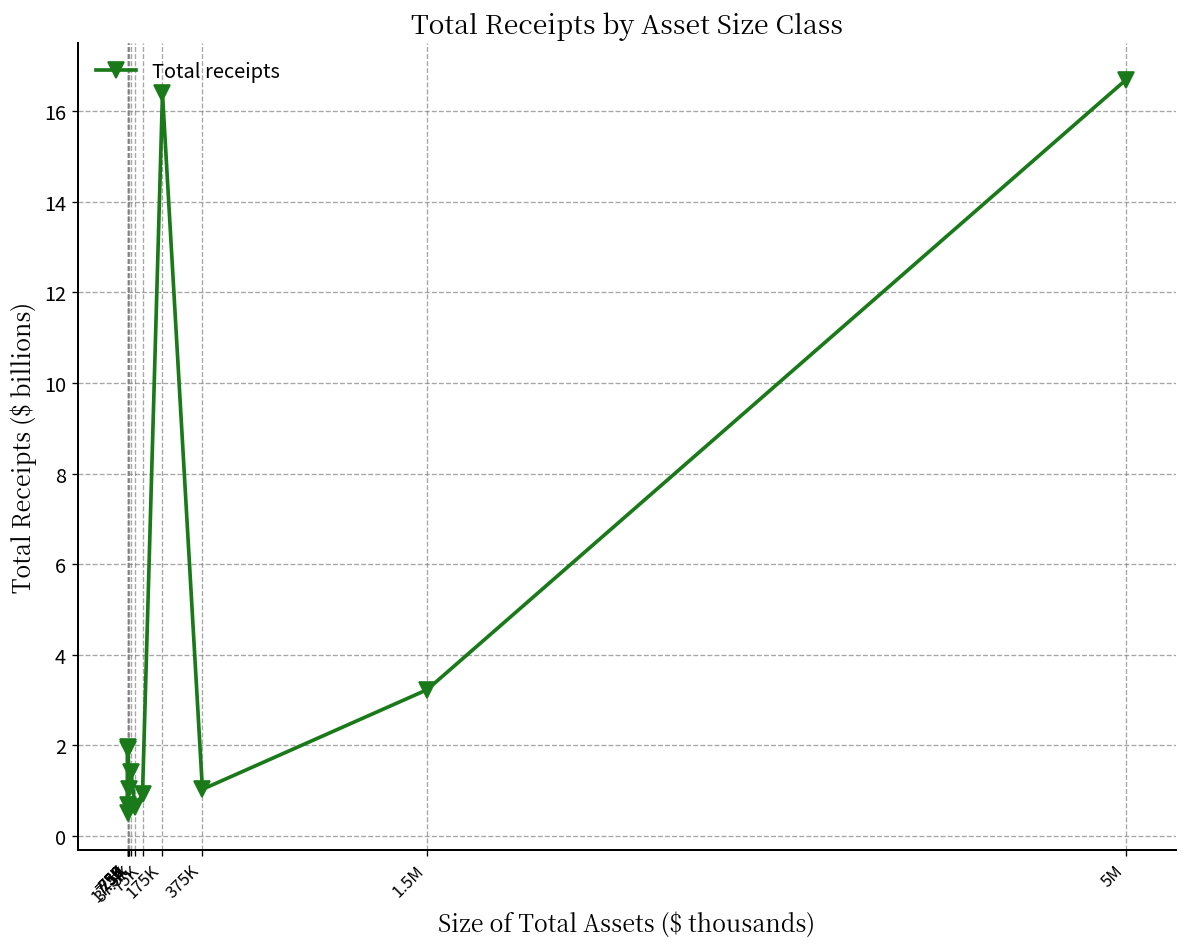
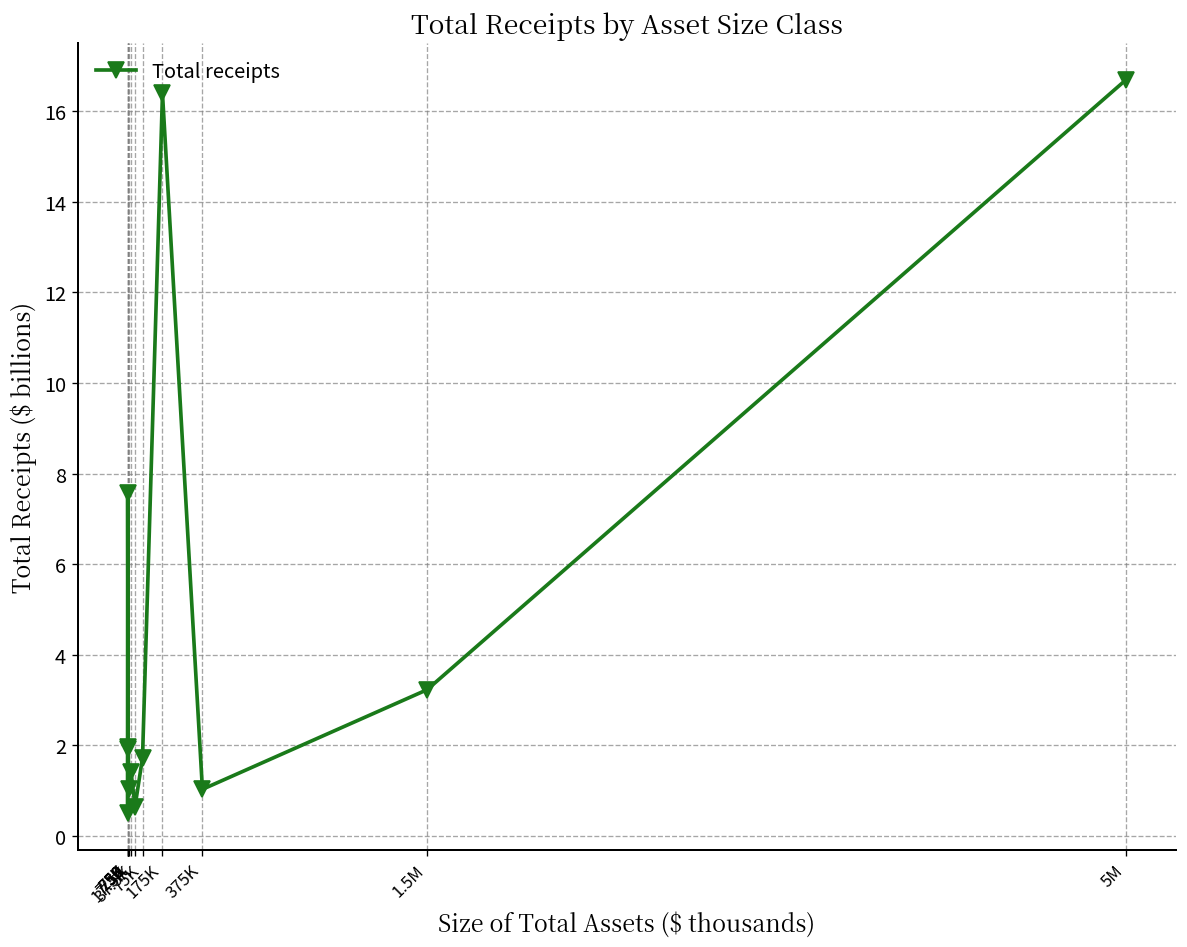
  {
    "0": 0.5,
    "250": 2.0,
-   "750": 0.7,
+   "750": 7.6,
    "3K": 1.9,
    "7.5K": 1.0,
    "17.5K": 1.4,
    "37.5K": 0.6,
-   "75K": 0.9,
+   "75K": 1.7,
    "175K": 16.4,
    "375K": 1.0,
    "1.5M": 3.2,
    "5M": 16.7
  }
